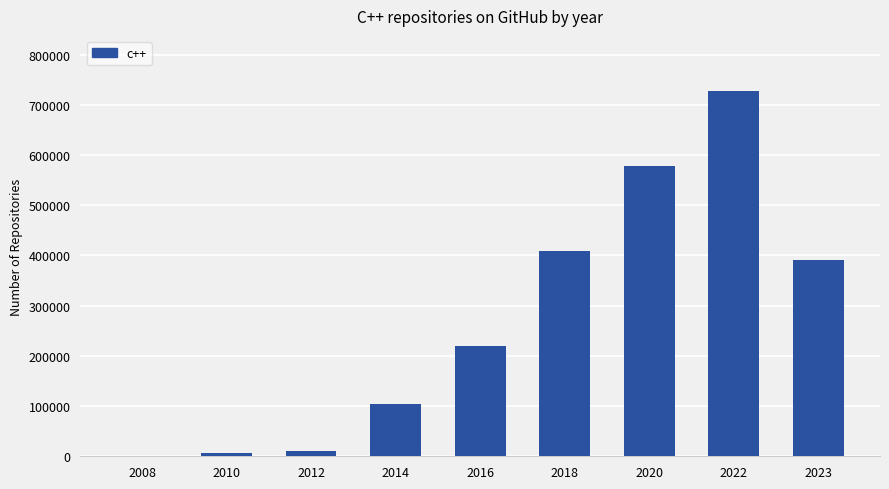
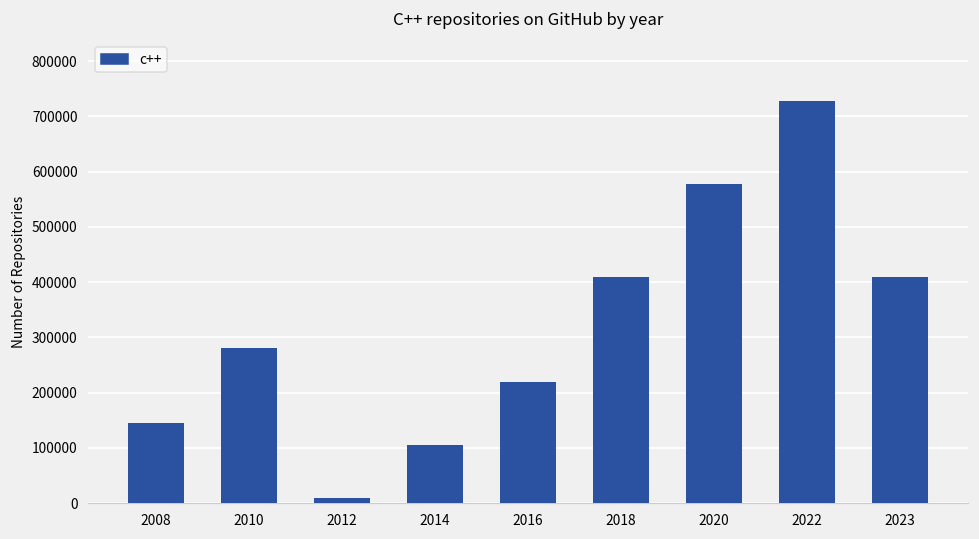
  {
-   "2008": 0,
-   "2010": 10000,
+   "2008": 150000,
+   "2010": 280000,
    "2012": 10000,
    "2014": 100000,
    "2016": 220000,
    "2018": 410000,
    "2020": 580000,
    "2022": 730000,
-   "2023": 390000
+   "2023": 410000
  }
